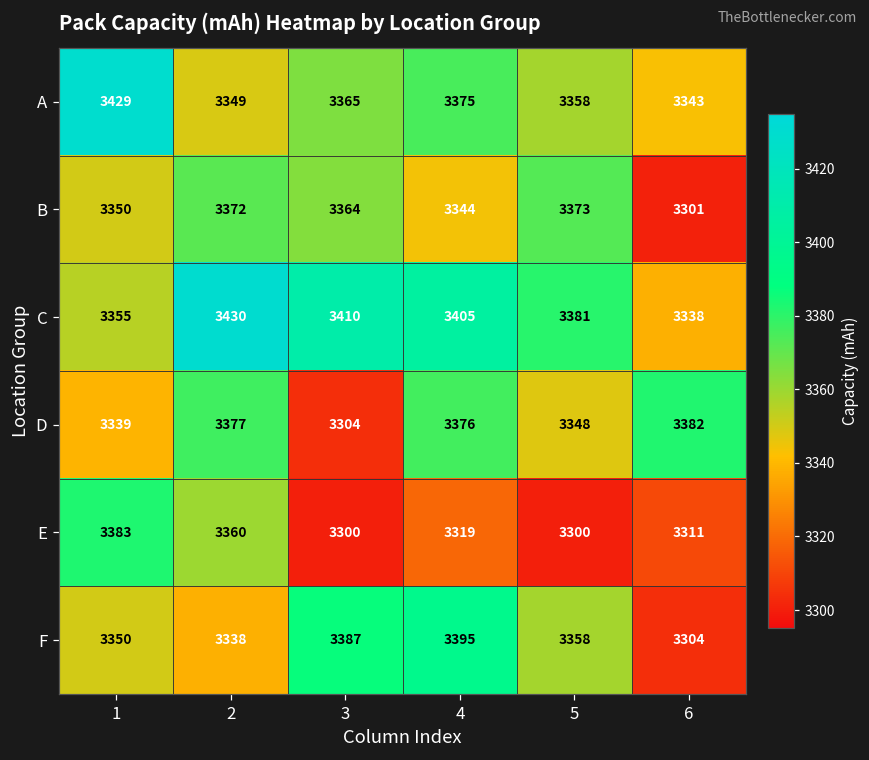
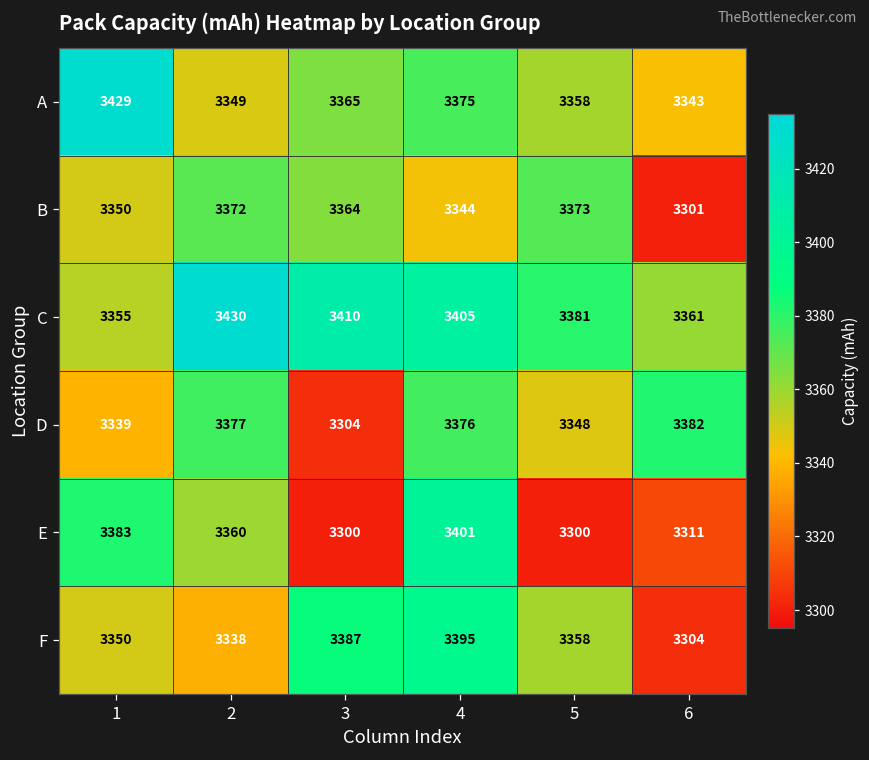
  {
    "A": {
      "1": 3429,
      "2": 3349,
      "3": 3365,
      "4": 3375,
      "5": 3358,
      "6": 3343
    },
    "B": {
      "1": 3350,
      "2": 3372,
      "3": 3364,
      "4": 3344,
      "5": 3373,
      "6": 3301
    },
    "C": {
      "1": 3355,
      "2": 3430,
      "3": 3410,
      "4": 3405,
      "5": 3381,
-     "6": 3338
+     "6": 3361
    },
    "D": {
      "1": 3339,
      "2": 3377,
      "3": 3304,
      "4": 3376,
      "5": 3348,
      "6": 3382
    },
    "E": {
      "1": 3383,
      "2": 3360,
      "3": 3300,
-     "4": 3319,
+     "4": 3401,
      "5": 3300,
      "6": 3311
    },
    "F": {
      "1": 3350,
      "2": 3338,
      "3": 3387,
      "4": 3395,
      "5": 3358,
      "6": 3304
    }
  }
